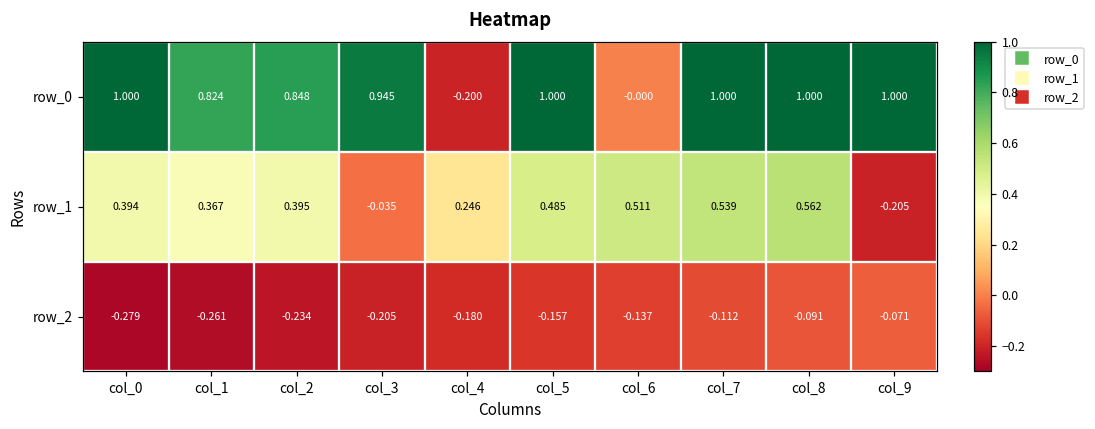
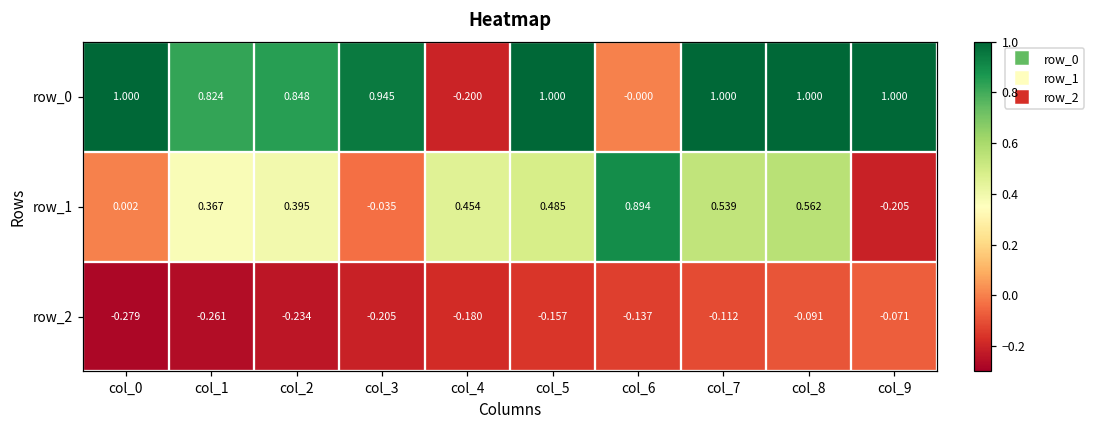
  {
    "row_0": {
      "col_0": 1.000,
      "col_1": 0.824,
      "col_2": 0.848,
      "col_3": 0.945,
      "col_4": -0.200,
      "col_5": 1.000,
      "col_6": -0.000,
      "col_7": 1.000,
      "col_8": 1.000,
      "col_9": 1.000
    },
    "row_1": {
-     "col_0": 0.394,
+     "col_0": 0.002,
      "col_1": 0.367,
      "col_2": 0.395,
      "col_3": -0.035,
-     "col_4": 0.246,
+     "col_4": 0.454,
      "col_5": 0.485,
-     "col_6": 0.511,
+     "col_6": 0.894,
      "col_7": 0.539,
      "col_8": 0.562,
      "col_9": -0.205
    },
    "row_2": {
      "col_0": -0.279,
      "col_1": -0.261,
      "col_2": -0.234,
      "col_3": -0.205,
      "col_4": -0.180,
      "col_5": -0.157,
      "col_6": -0.137,
      "col_7": -0.112,
      "col_8": -0.091,
      "col_9": -0.071
    }
  }
